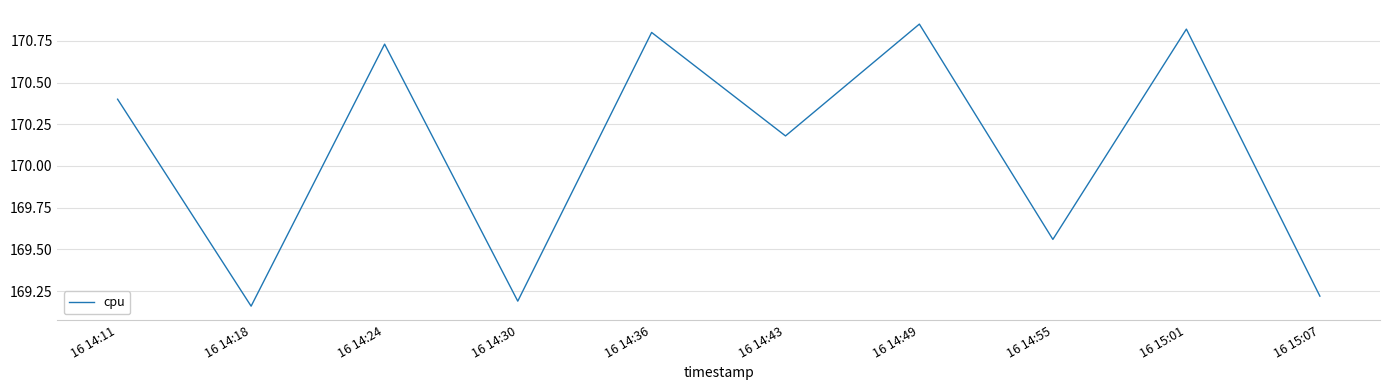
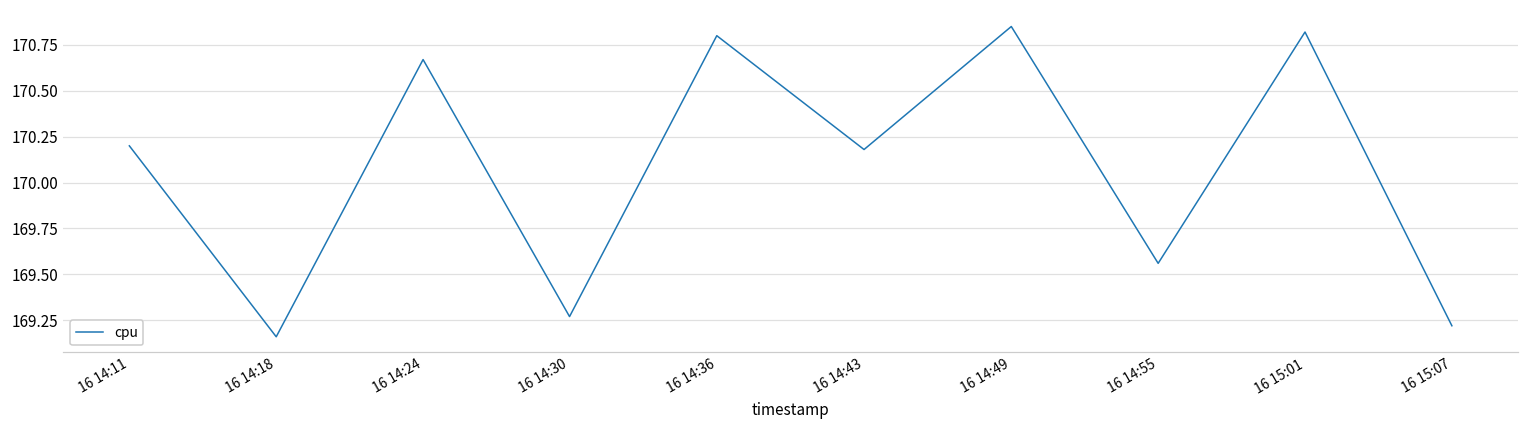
  {
-   "16 14:11": 170.4,
+   "16 14:11": 170.2,
    "16 14:18": 169.16,
-   "16 14:24": 170.73,
-   "16 14:30": 169.19,
+   "16 14:24": 170.67,
+   "16 14:30": 169.27,
    "16 14:36": 170.80,
    "16 14:43": 170.18,
    "16 14:49": 170.85,
    "16 14:55": 169.56,
    "16 15:01": 170.82,
    "16 15:07": 169.22
  }
